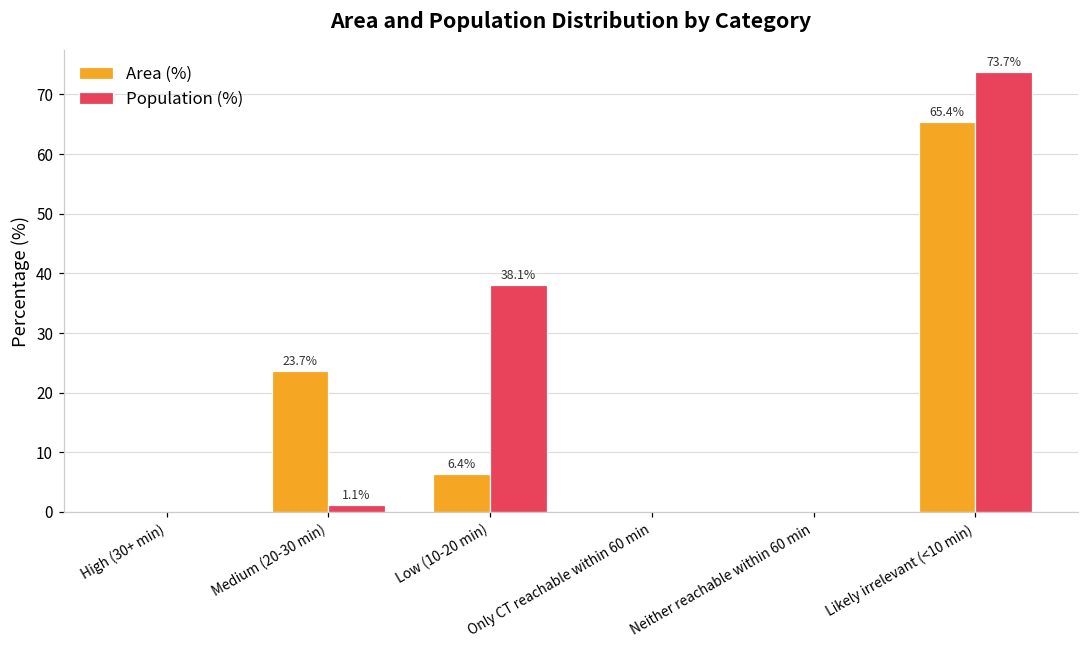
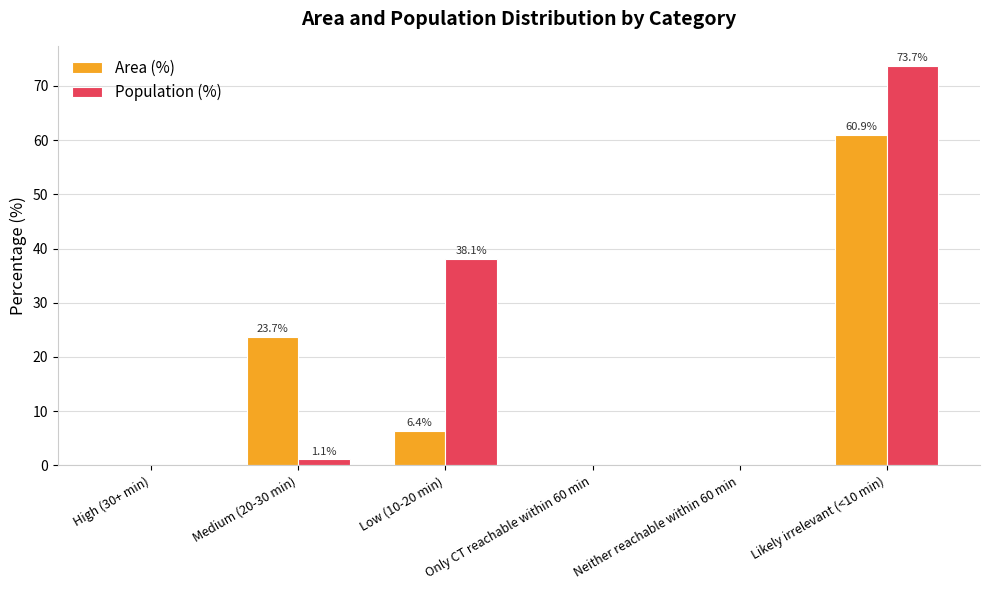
  {
    "Area (%)": {
      "Medium (20-30 min)": "23.7%",
      "Low (10-20 min)": "6.4%",
-     "Likely irrelevant (<10 min)": "65.4%"
+     "Likely irrelevant (<10 min)": "60.9%"
    },
    "Population (%)": {
      "Medium (20-30 min)": "1.1%",
      "Low (10-20 min)": "38.1%",
      "Likely irrelevant (<10 min)": "73.7%"
    }
  }
